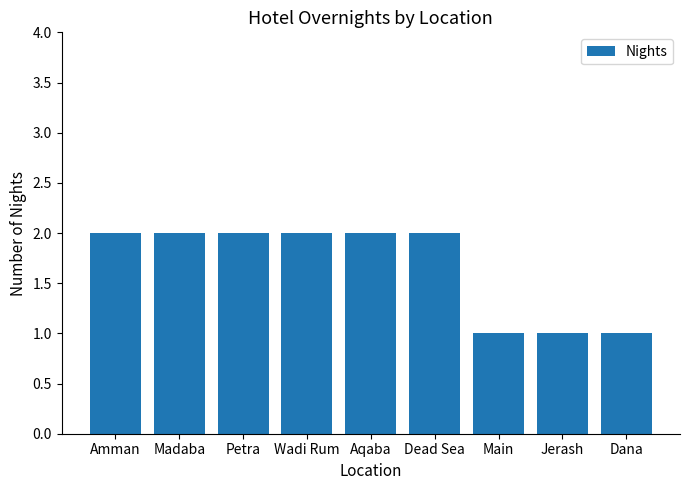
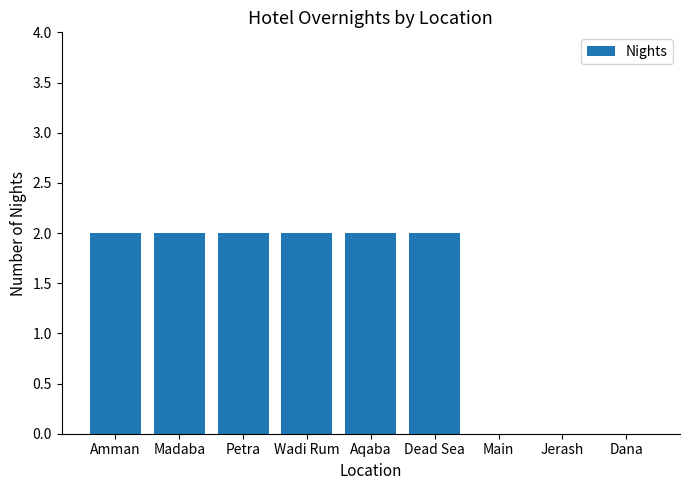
  {
    "Amman": 2,
    "Madaba": 2,
    "Petra": 2,
    "Wadi Rum": 2,
    "Aqaba": 2,
    "Dead Sea": 2,
-   "Main": 1,
-   "Jerash": 1,
-   "Dana": 1
+   "Main": 0,
+   "Jerash": 0,
+   "Dana": 0
  }
